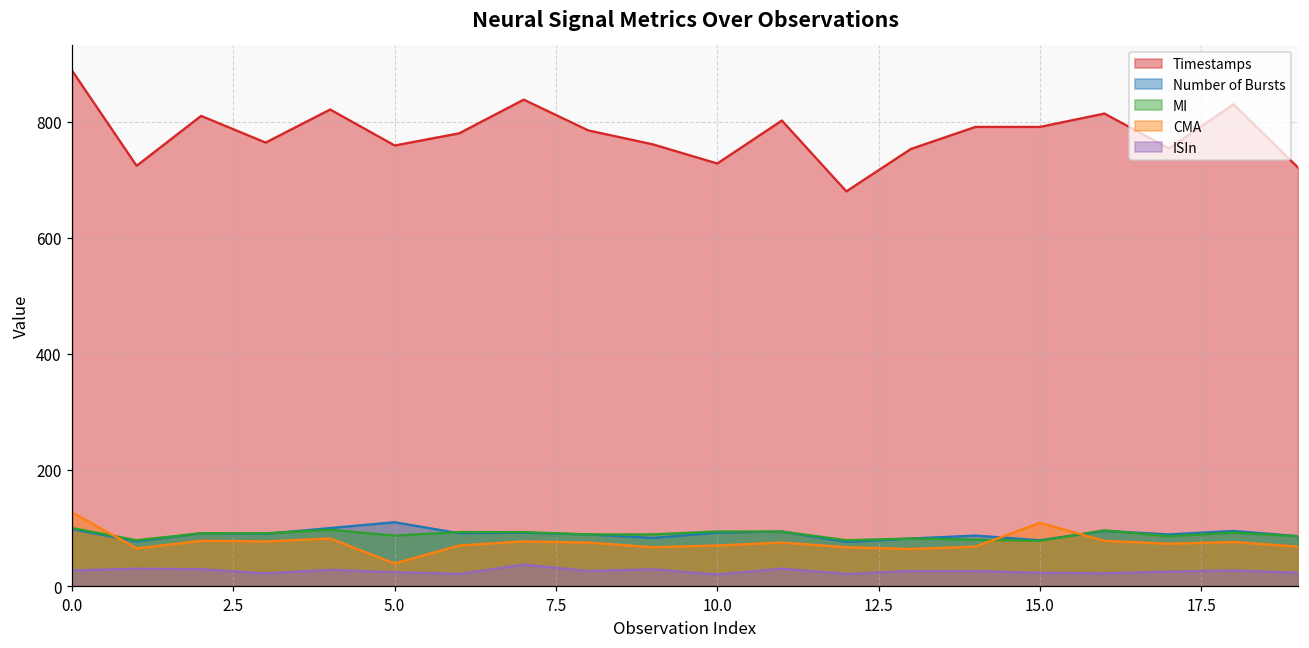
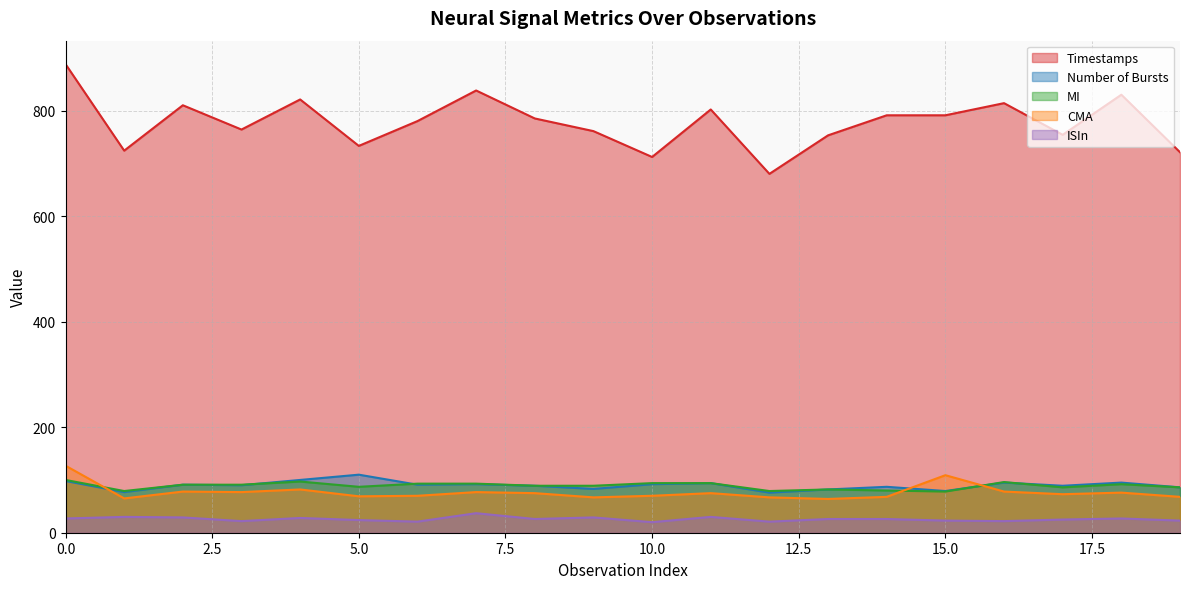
  {
    "Timestamps": {
      "0.0": 890,
-     "5.0": 760,
-     "10.0": 730,
+     "5.0": 730,
+     "10.0": 710,
      "15.0": 790
    },
    "Number of Bursts": {
      "5.0": 110
    },
    "MI": {
      "5.0": 90
    },
    "CMA": {
      "0.0": 130,
-     "5.0": 40,
+     "5.0": 70,
      "10.0": 70,
      "15.0": 110
    },
    "ISIn": {
      "0.0": 30,
      "5.0": 20,
      "10.0": 20,
      "15.0": 20
    }
  }
